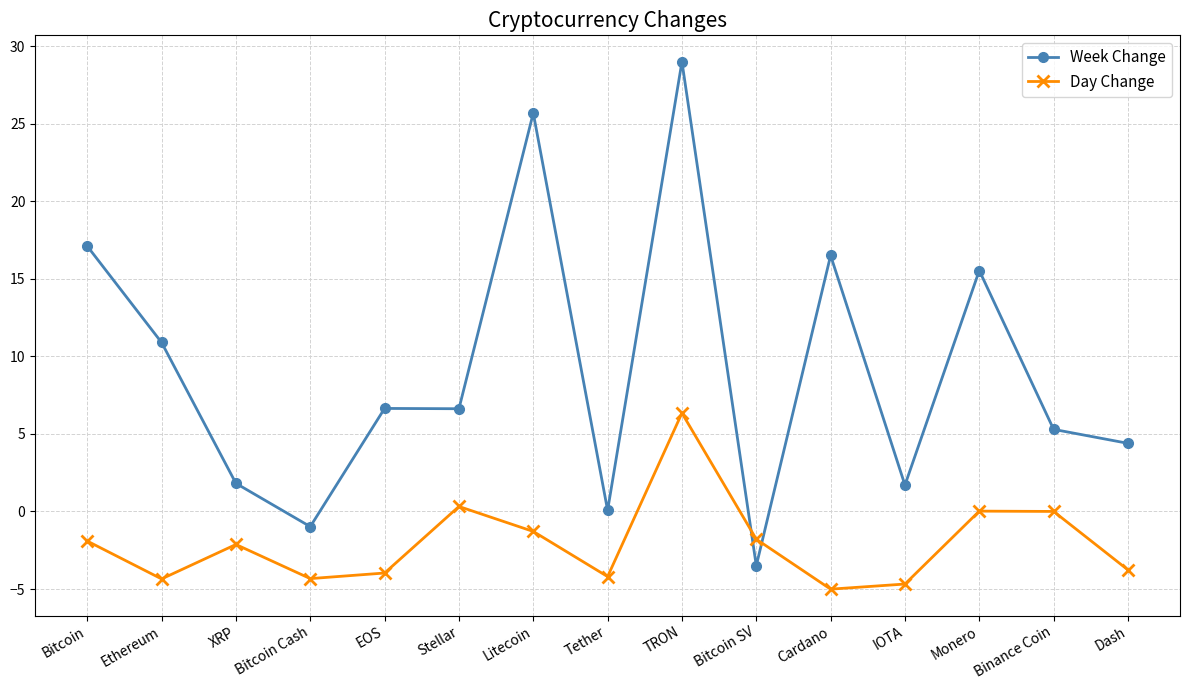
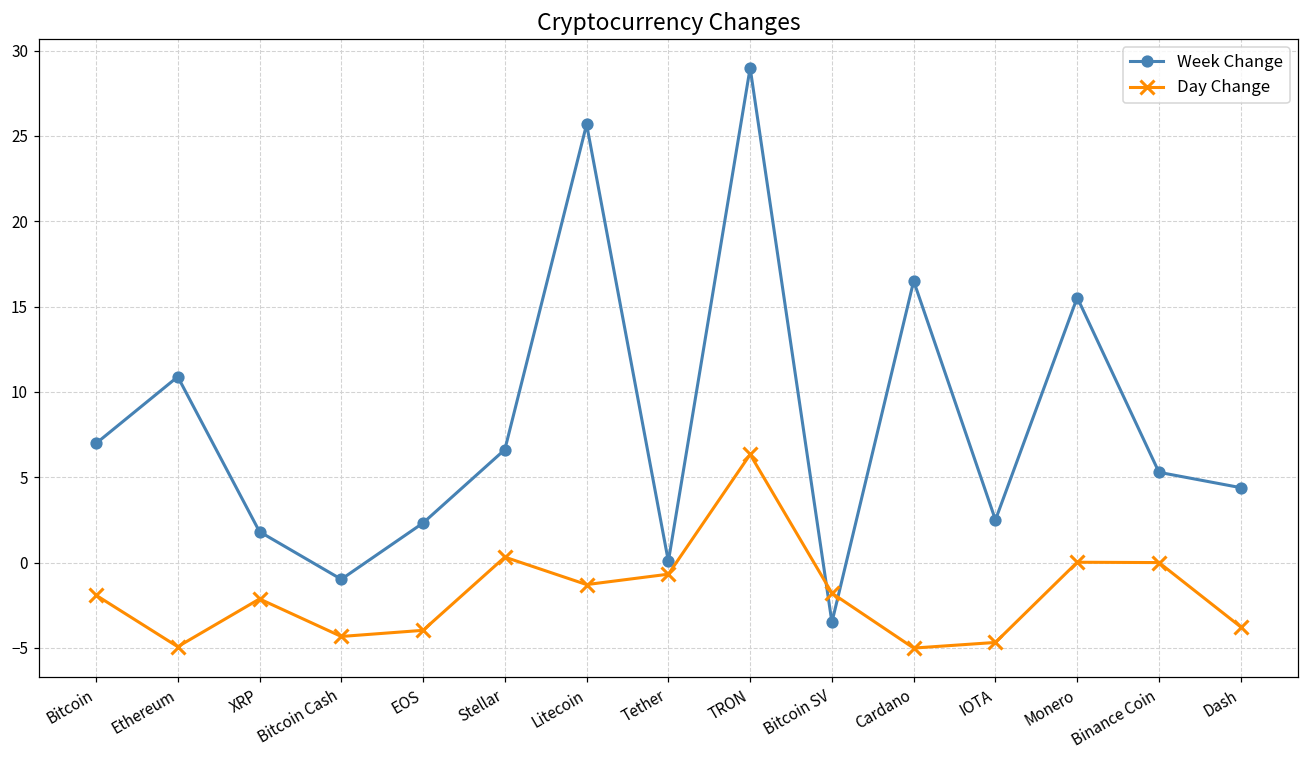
  {
    "Week Change": {
-     "Bitcoin": 17.1,
+     "Bitcoin": 7.0,
      "Ethereum": 10.9,
      "XRP": 1.8,
      "Bitcoin Cash": -1.0,
-     "EOS": 6.6,
+     "EOS": 2.3,
      "Stellar": 6.6,
      "Litecoin": 25.7,
      "Tether": 0.1,
      "TRON": 29.0,
      "Bitcoin SV": -3.5,
      "Cardano": 16.5,
-     "IOTA": 1.7,
+     "IOTA": 2.5,
      "Monero": 15.5,
      "Binance Coin": 5.3,
      "Dash": 4.4
    },
    "Day Change": {
      "Bitcoin": -1.9,
-     "Ethereum": -4.4,
+     "Ethereum": -4.9,
      "XRP": -2.1,
      "Bitcoin Cash": -4.3,
      "EOS": -4.0,
      "Stellar": 0.3,
      "Litecoin": -1.3,
-     "Tether": -4.2,
+     "Tether": -0.7,
      "TRON": 6.3,
      "Bitcoin SV": -1.8,
      "Cardano": -5.0,
      "IOTA": -4.7,
      "Monero": 0.0,
      "Binance Coin": 0.0,
      "Dash": -3.8
    }
  }
